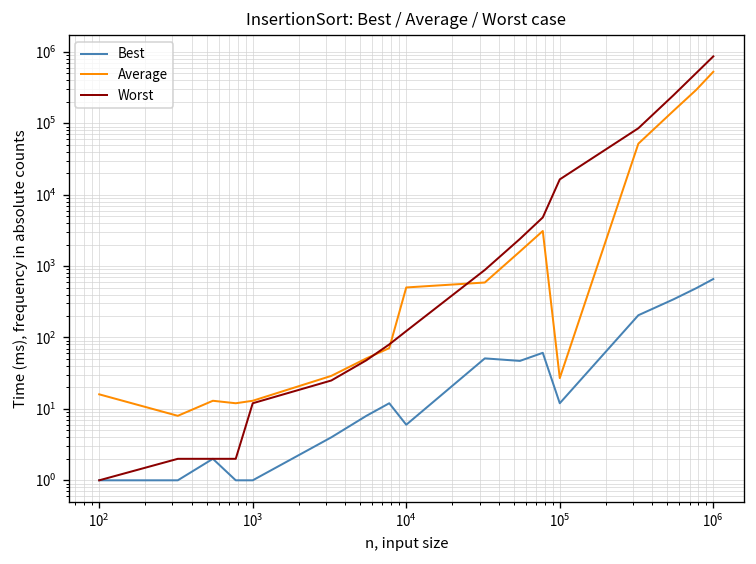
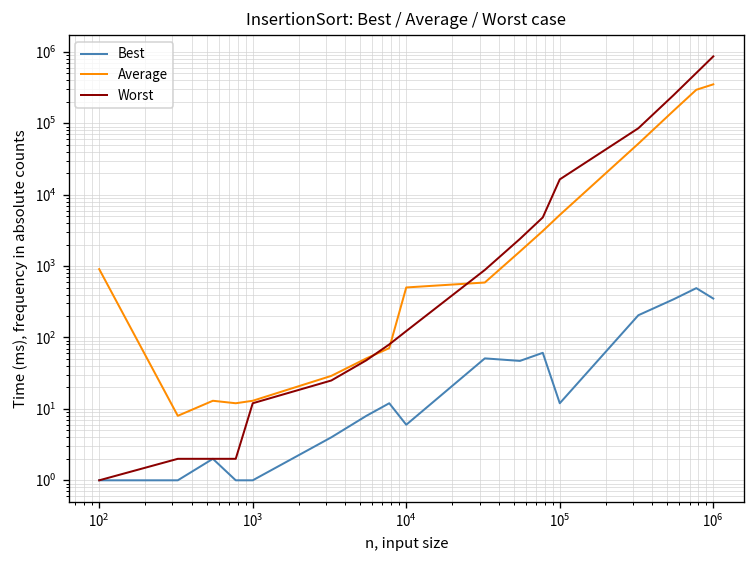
  {
    "Best": {
      "10^3": 1,
      "10^4": 6,
      "10^5": 12,
-     "10^6": 700
+     "10^6": 400
    },
    "Average": {
-     "10^2": 16,
+     "10^2": 900,
      "10^4": 500,
-     "10^5": 30,
-     "10^6": 500000
+     "10^5": 5000,
+     "10^6": 400000
    },
    "Worst": {
      "10^4": 120,
      "10^5": 16000,
      "10^6": 900000
    }
  }
